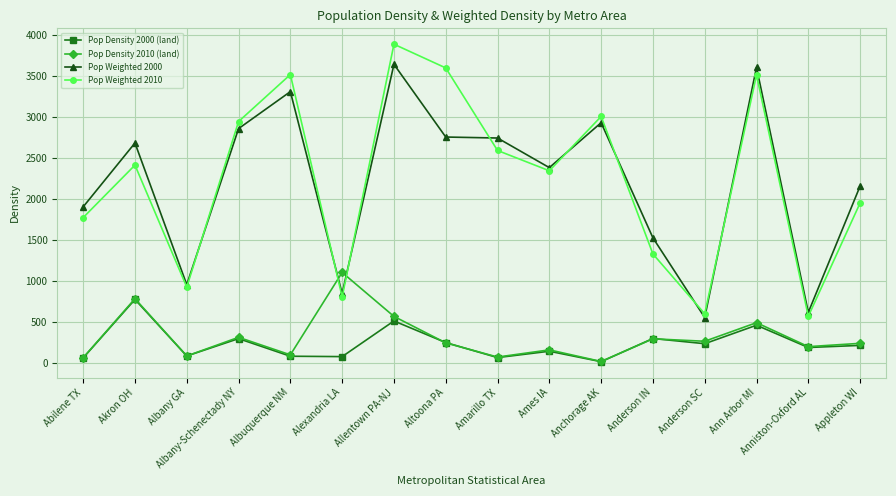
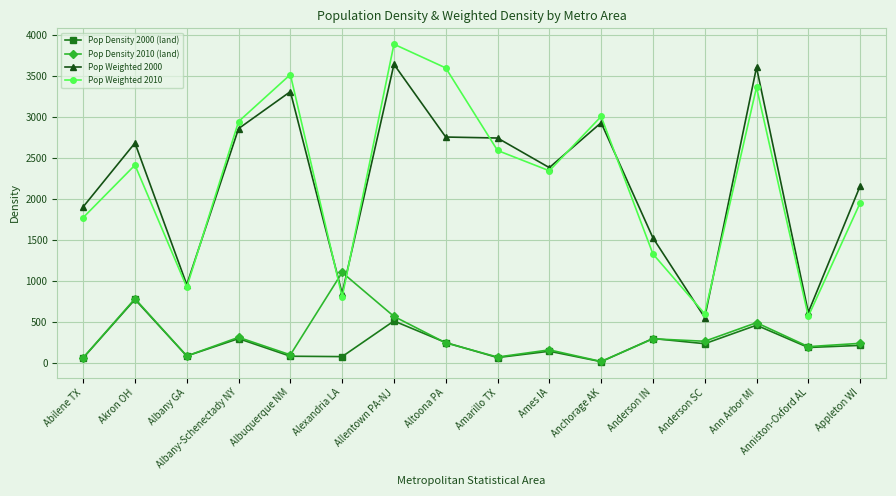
  {
    "Pop Density 2010 (land)": {
      "Alexandria LA": 1100,
      "Allentown PA-NJ": 600
    },
    "Pop Weighted 2010": {
      "Abilene TX": 1800,
      "Akron OH": 2400,
      "Albany-Schenectady NY": 2900,
      "Albuquerque NM": 3500,
      "Alexandria LA": 800,
      "Allentown PA-NJ": 3900,
      "Altoona PA": 3600,
      "Amarillo TX": 2600,
      "Ames IA": 2300,
      "Anchorage AK": 3000,
      "Anderson IN": 1300,
      "Anderson SC": 600,
-     "Ann Arbor MI": 3500,
+     "Ann Arbor MI": 3400,
      "Anniston-Oxford AL": 600,
      "Appleton WI": 2000
    }
  }
